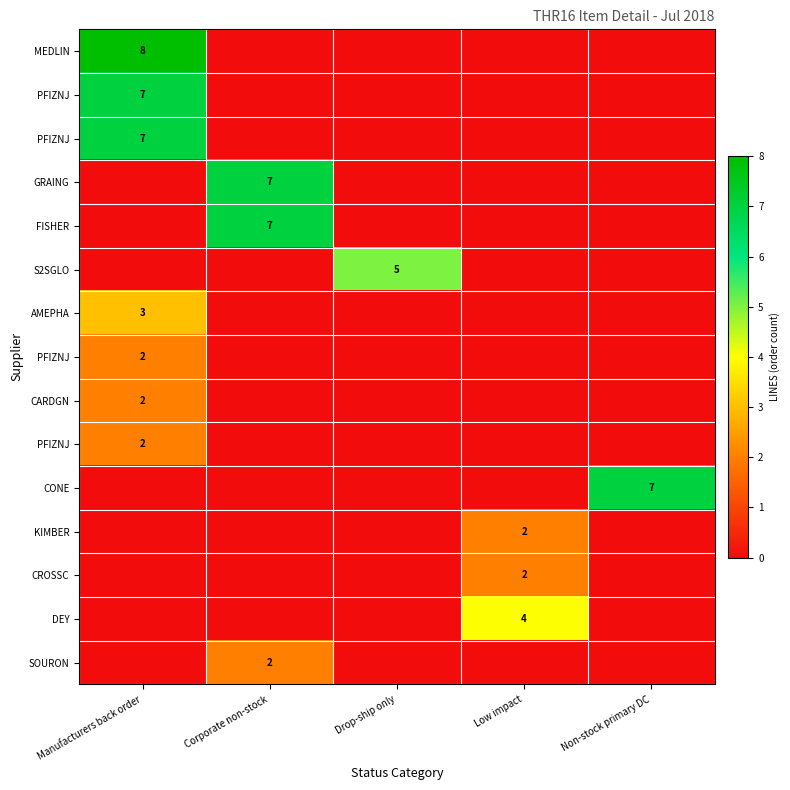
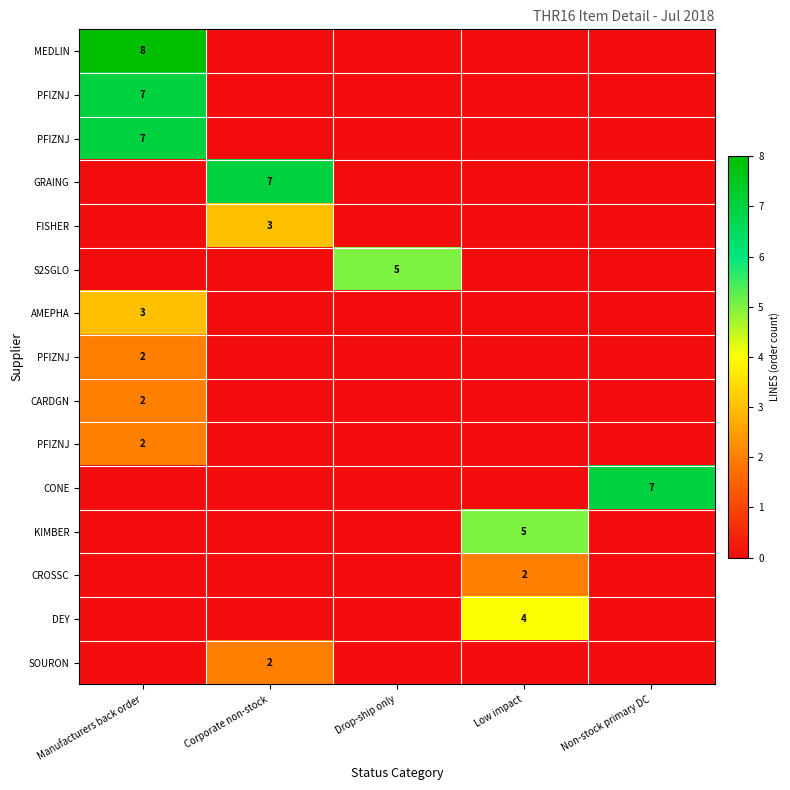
  {
    "MEDLIN": {
      "Manufacturers back order": 8
    },
    "GRAING": {
      "Corporate non-stock": 7
    },
    "FISHER": {
-     "Corporate non-stock": 7
+     "Corporate non-stock": 3
    },
    "S2SGLO": {
      "Drop-ship only": 5
    },
    "AMEPHA": {
      "Manufacturers back order": 3
    },
    "CARDGN": {
      "Manufacturers back order": 2
    },
    "CONE": {
      "Non-stock primary DC": 7
    },
    "KIMBER": {
-     "Low impact": 2
+     "Low impact": 5
    },
    "CROSSC": {
      "Low impact": 2
    },
    "DEY": {
      "Low impact": 4
    },
    "SOURON": {
      "Corporate non-stock": 2
    }
  }
